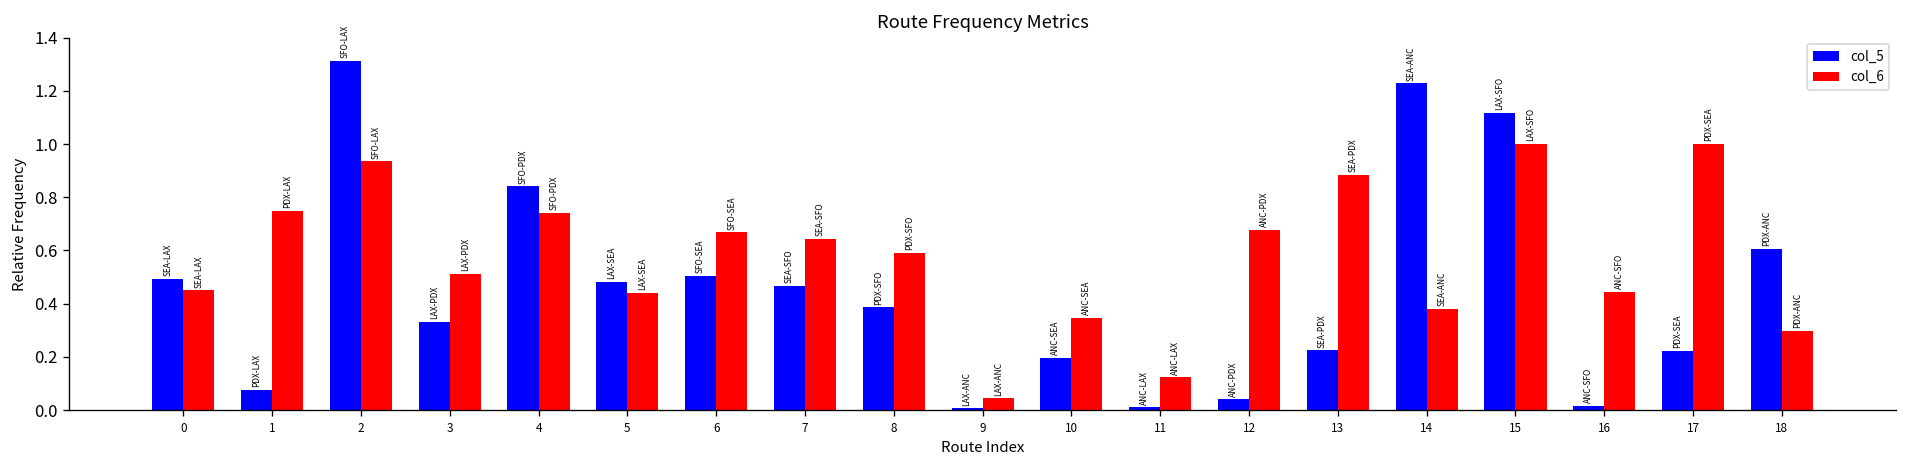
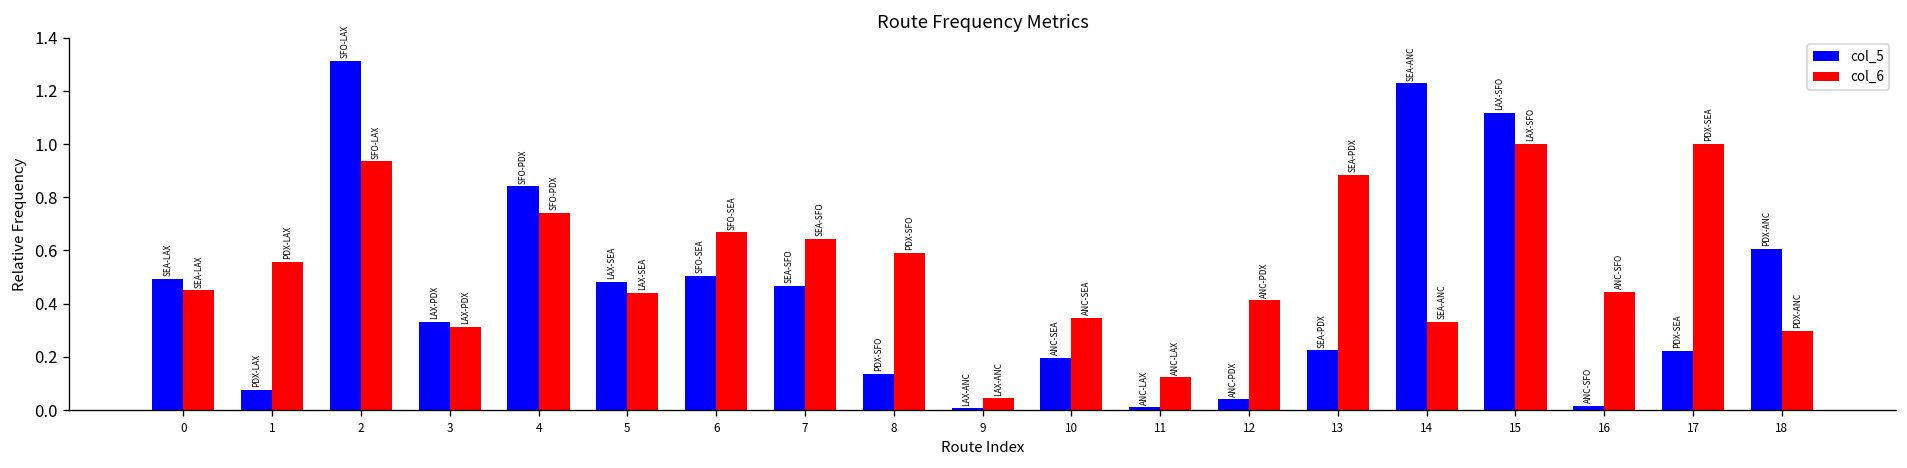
  {
    "col_5": {
      "0": 0.49,
      "1": 0.08,
      "2": 1.31,
      "3": 0.33,
      "4": 0.84,
      "5": 0.48,
      "6": 0.51,
      "7": 0.47,
-     "8": 0.39,
+     "8": 0.14,
      "10": 0.20,
      "12": 0.04,
      "13": 0.22,
      "14": 1.23,
      "15": 1.12,
      "16": 0.01,
      "17": 0.22,
      "18": 0.61
    },
    "col_6": {
      "0": 0.45,
-     "1": 0.75,
+     "1": 0.56,
      "2": 0.93,
-     "3": 0.51,
+     "3": 0.31,
      "4": 0.74,
      "5": 0.44,
      "6": 0.67,
      "7": 0.64,
      "8": 0.59,
      "9": 0.04,
      "10": 0.35,
      "11": 0.12,
-     "12": 0.68,
+     "12": 0.41,
      "13": 0.88,
-     "14": 0.38,
+     "14": 0.33,
      "15": 1.00,
      "16": 0.44,
      "17": 1.00,
      "18": 0.30
    }
  }
